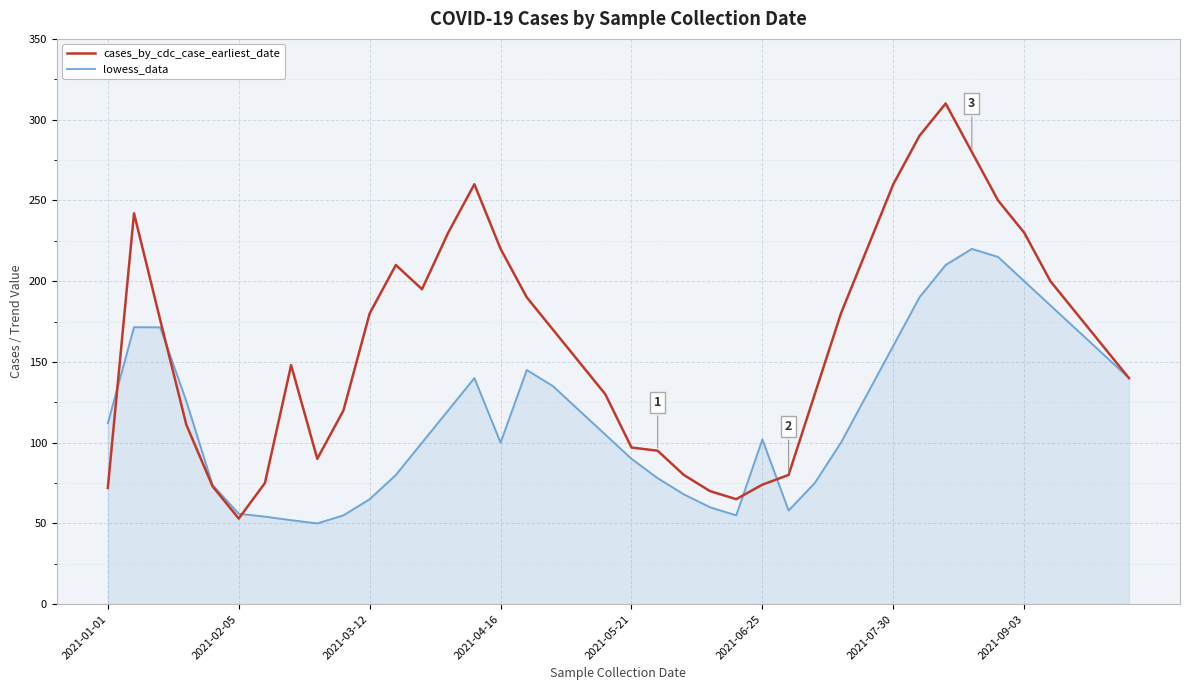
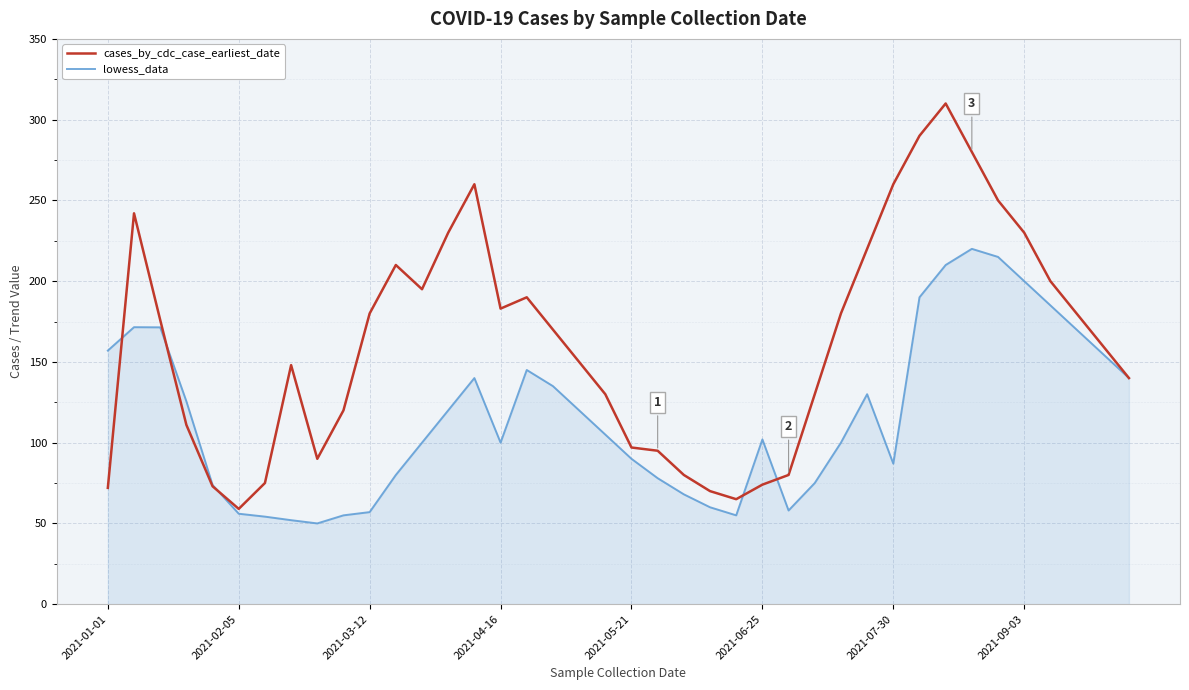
  {
    "cases_by_cdc_case_earliest_date": {
      "2021-01-01": 72,
-     "2021-02-05": 53,
+     "2021-02-05": 59,
      "2021-03-12": 180,
-     "2021-04-16": 220,
+     "2021-04-16": 183,
      "2021-05-21": 97,
      "2021-06-25": 74,
      "2021-07-30": 260,
      "2021-09-03": 230
    },
    "lowess_data": {
-     "2021-01-01": 112,
+     "2021-01-01": 157,
      "2021-02-05": 56,
-     "2021-03-12": 65,
+     "2021-03-12": 57,
      "2021-04-16": 100,
      "2021-05-21": 90,
      "2021-06-25": 102,
-     "2021-07-30": 160,
+     "2021-07-30": 87,
      "2021-09-03": 200
    }
  }
